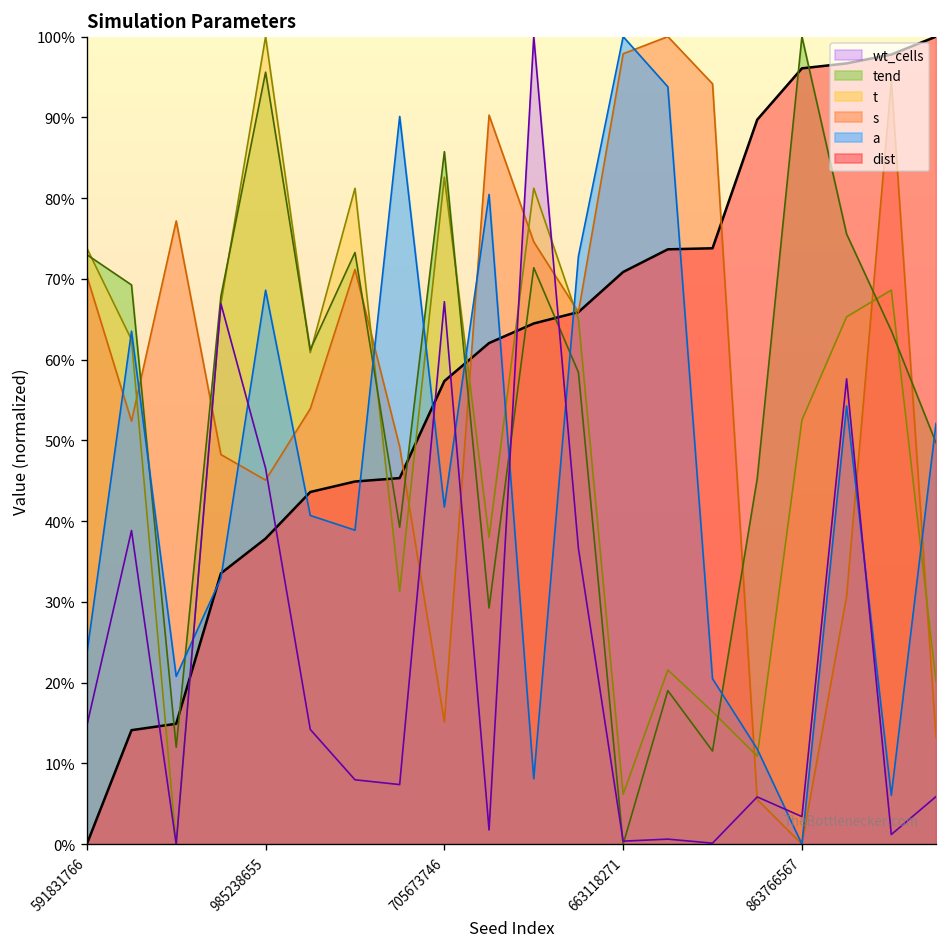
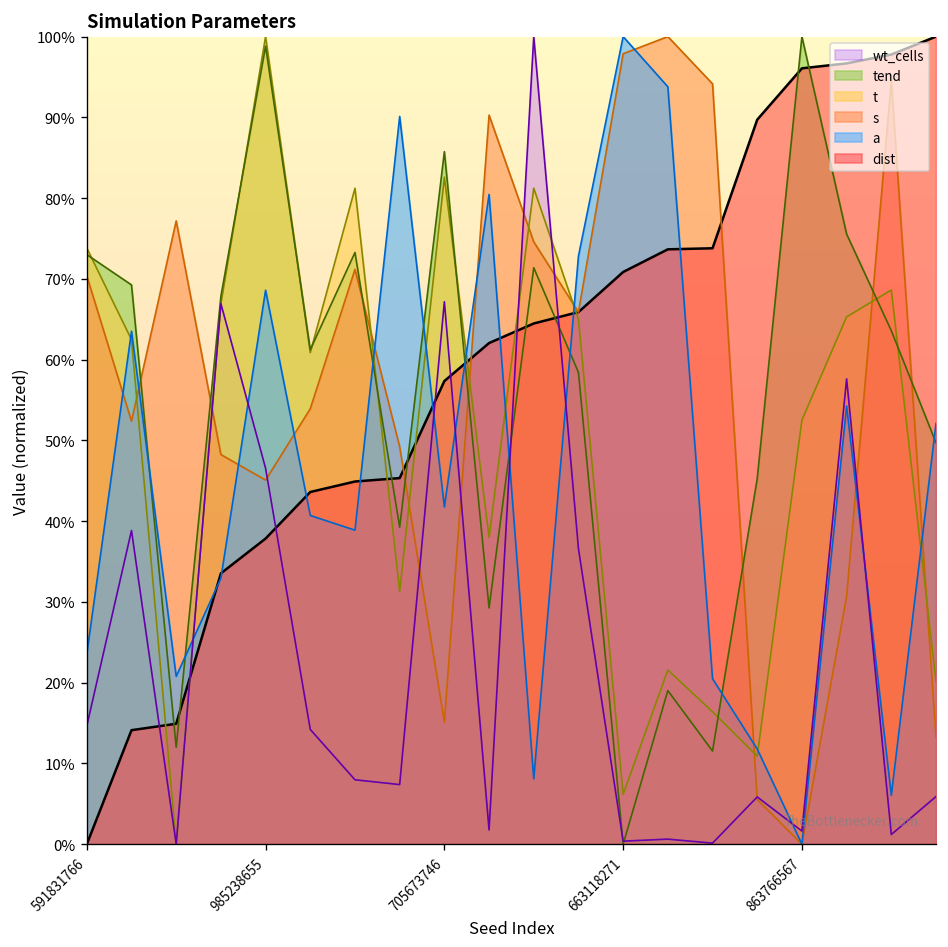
  {
    "wt_cells": {
      "591831766": "15%",
      "985238655": "47%",
      "705673746": "67%",
-     "863766567": "3%"
+     "863766567": "2%"
    },
    "tend": {
      "591831766": "73%",
-     "985238655": "96%",
+     "985238655": "99%",
      "705673746": "86%",
      "863766567": "100%"
    },
    "a": {
      "591831766": "24%",
      "985238655": "69%",
      "705673746": "42%",
      "663118271": "100%"
    }
  }
